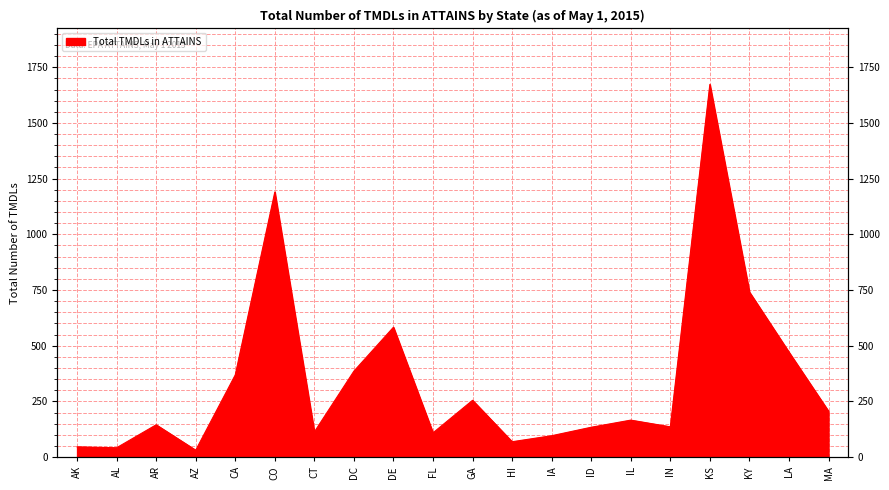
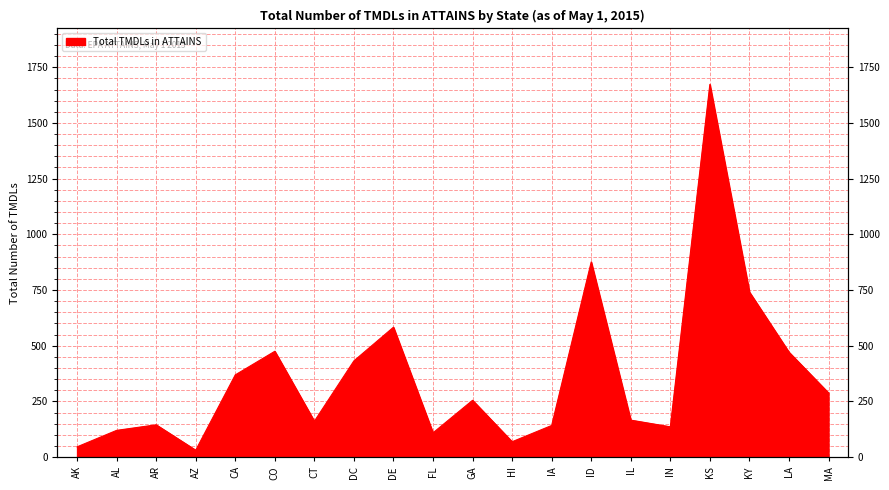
  {
    "AK": 50,
-   "AL": 40,
+   "AL": 120,
    "AR": 150,
    "AZ": 30,
    "CA": 370,
-   "CO": 1190,
-   "CT": 110,
-   "DC": 390,
+   "CO": 480,
+   "CT": 160,
+   "DC": 430,
    "DE": 580,
    "FL": 110,
    "GA": 260,
    "HI": 70,
-   "IA": 100,
-   "ID": 130,
+   "IA": 140,
+   "ID": 880,
    "IL": 170,
    "IN": 140,
    "KS": 1670,
    "KY": 740,
    "LA": 470,
-   "MA": 210
+   "MA": 290
  }
